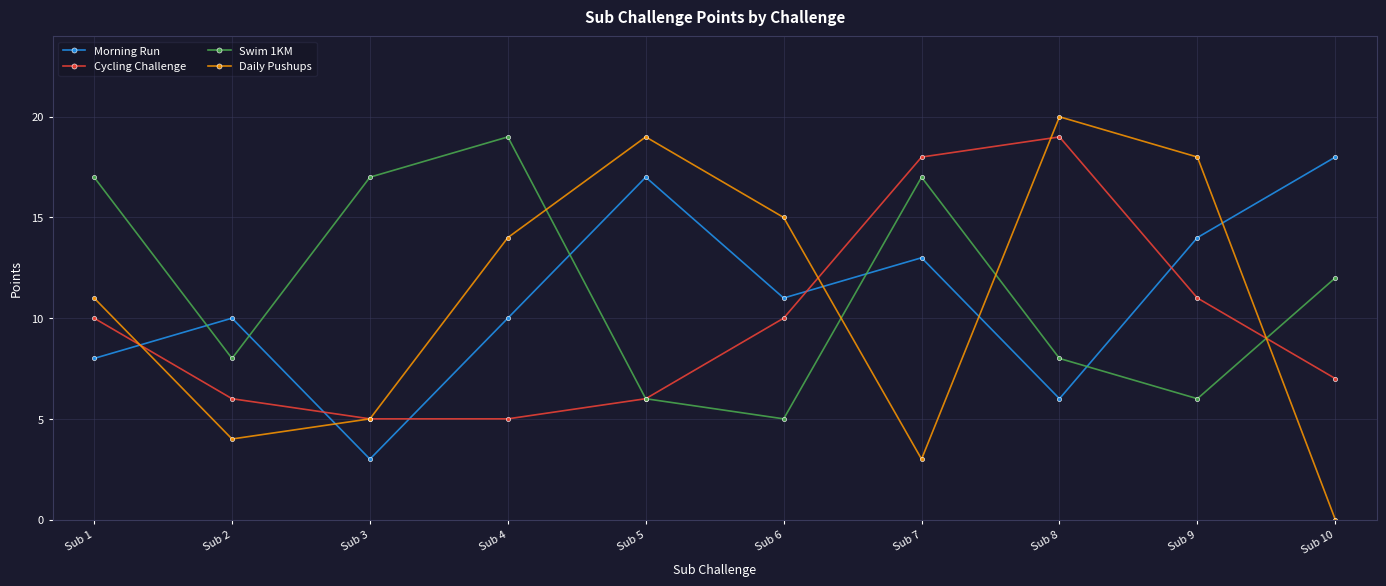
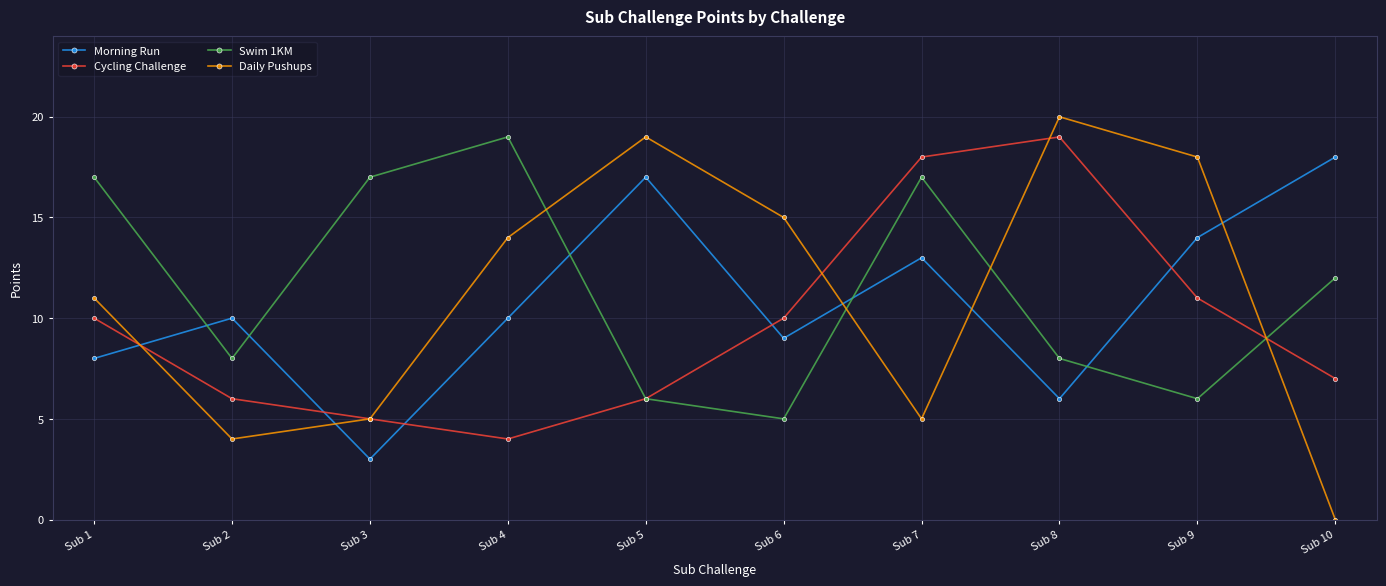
  {
    "Morning Run": {
      "Sub 1": 8,
      "Sub 2": 10,
      "Sub 3": 3,
      "Sub 4": 10,
      "Sub 5": 17,
-     "Sub 6": 11,
+     "Sub 6": 9,
      "Sub 7": 13,
      "Sub 8": 6,
      "Sub 9": 14,
      "Sub 10": 18
    },
    "Cycling Challenge": {
      "Sub 1": 10,
      "Sub 2": 6,
-     "Sub 4": 5,
+     "Sub 4": 4,
      "Sub 6": 10,
      "Sub 7": 18,
      "Sub 8": 19,
      "Sub 9": 11,
      "Sub 10": 7
    },
    "Swim 1KM": {
      "Sub 1": 17,
      "Sub 2": 8,
      "Sub 3": 17,
      "Sub 4": 19,
      "Sub 6": 5,
      "Sub 7": 17,
      "Sub 8": 8,
      "Sub 9": 6,
      "Sub 10": 12
    },
    "Daily Pushups": {
      "Sub 1": 11,
      "Sub 2": 4,
      "Sub 4": 14,
      "Sub 5": 19,
      "Sub 6": 15,
-     "Sub 7": 3,
+     "Sub 7": 5,
      "Sub 8": 20,
      "Sub 9": 18,
      "Sub 10": 0
    }
  }
